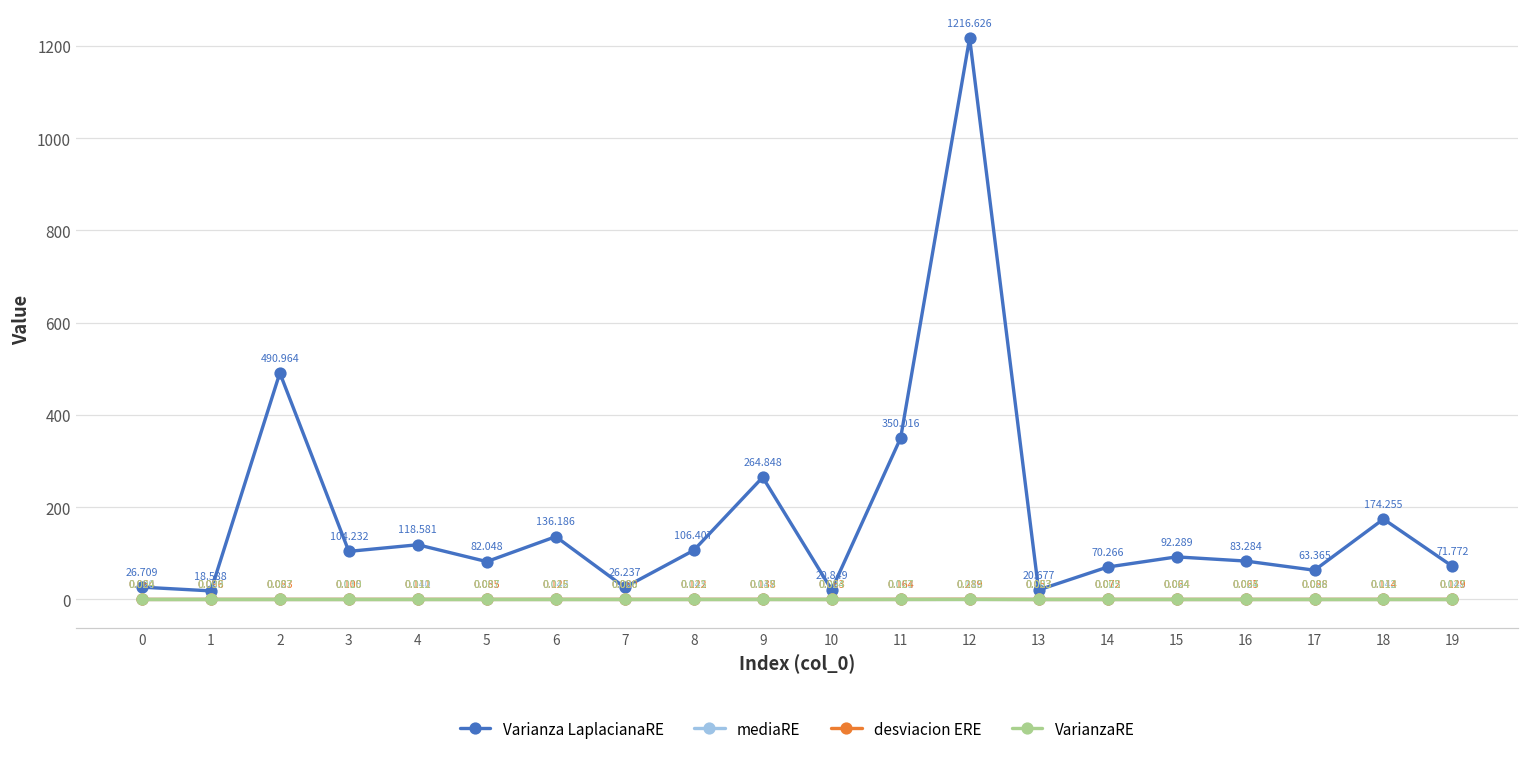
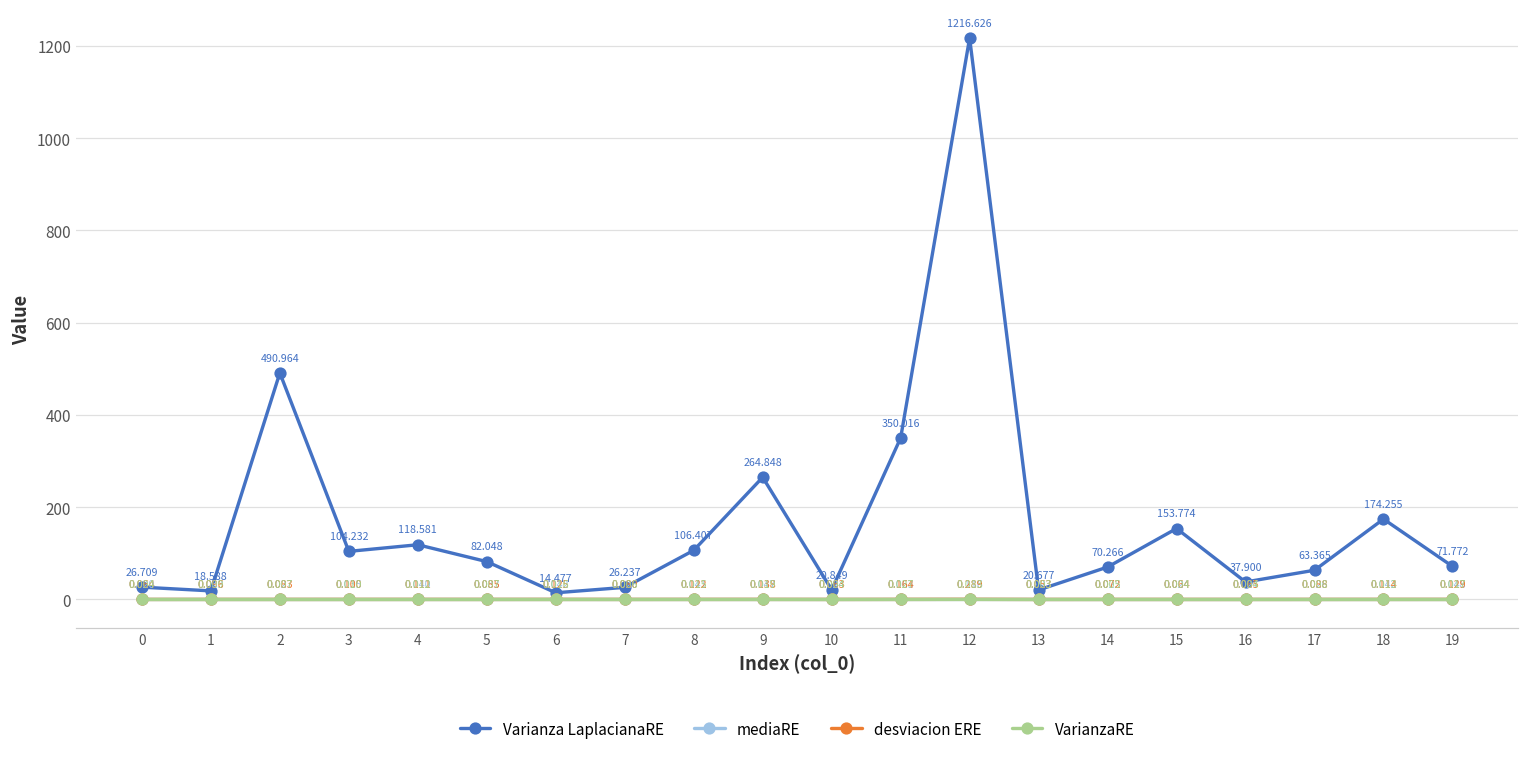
  {
    "Varianza LaplacianaRE": {
      "0": 26.709,
      "2": 490.964,
      "3": 104.232,
      "4": 118.581,
      "5": 82.048,
-     "6": 136.186,
+     "6": 14.477,
      "7": 26.237,
      "8": 106.407,
      "9": 264.848,
      "10": 20.849,
      "11": 350.016,
      "12": 1216.626,
      "13": 20.677,
      "14": 70.266,
-     "15": 92.289,
-     "16": 83.284,
+     "15": 153.774,
+     "16": 37.900,
      "17": 63.365,
      "18": 174.255,
      "19": 71.772
    }
  }
